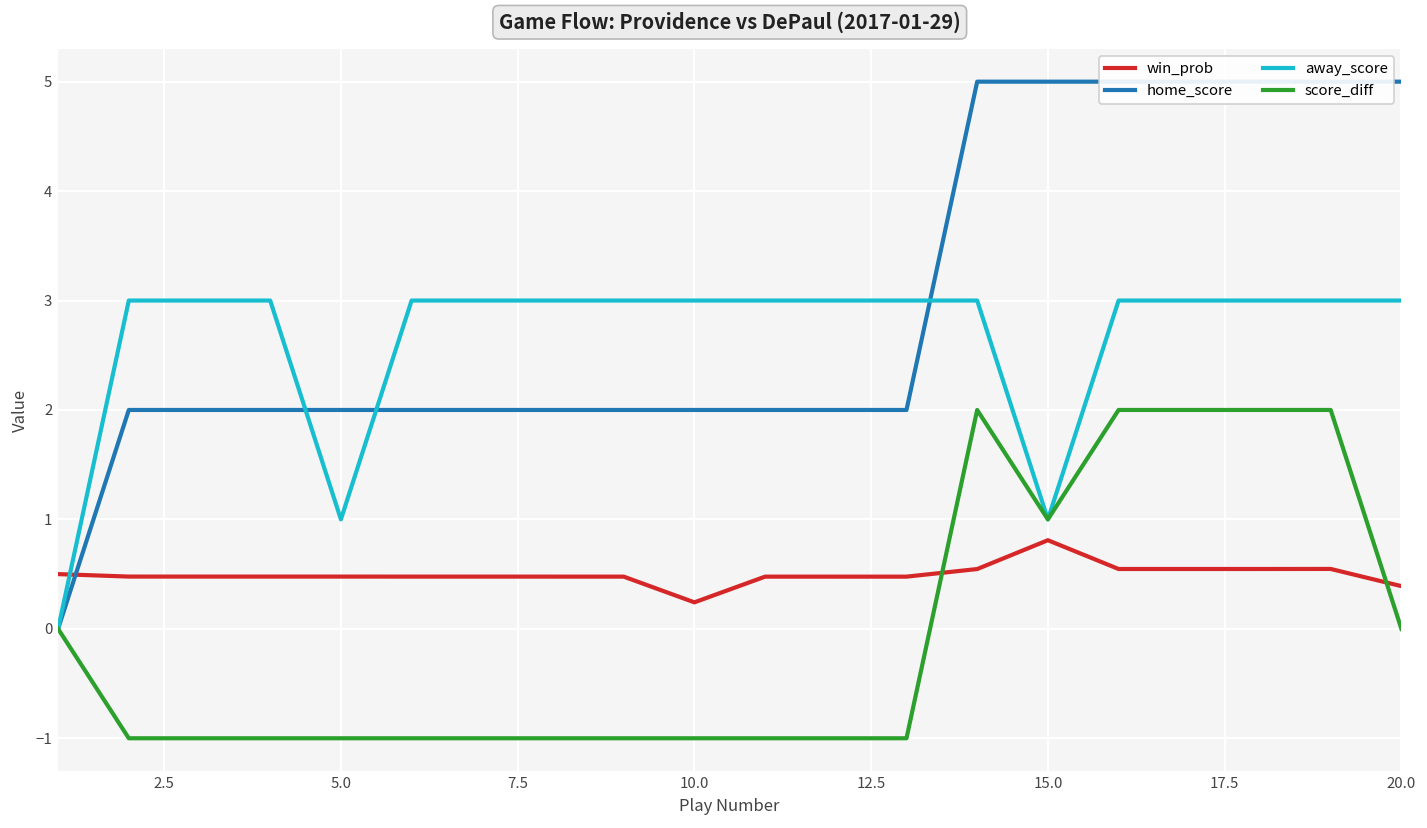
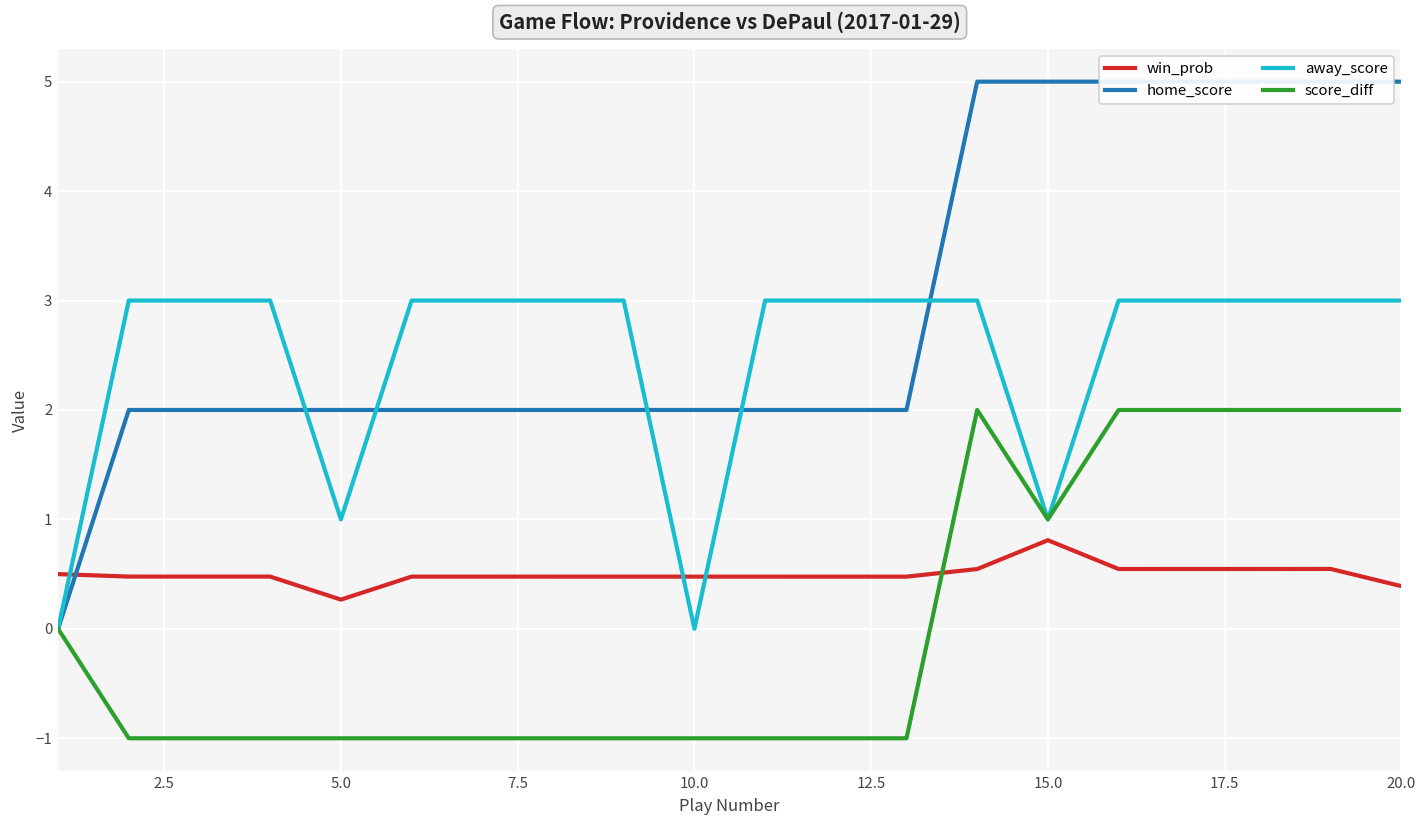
  {
    "win_prob": {
-     "5.0": 0.5,
-     "10.0": 0.2,
+     "5.0": 0.3,
+     "10.0": 0.5,
      "15.0": 0.8,
      "20.0": 0.4
    },
    "home_score": {
      "5.0": 2.0,
      "10.0": 2.0,
      "15.0": 5.0,
      "20.0": 5.0
    },
    "away_score": {
      "5.0": 1,
-     "10.0": 3,
+     "10.0": 0,
      "20.0": 3
    },
    "score_diff": {
      "5.0": -1,
      "10.0": -1,
-     "20.0": 0
+     "20.0": 2
    }
  }
